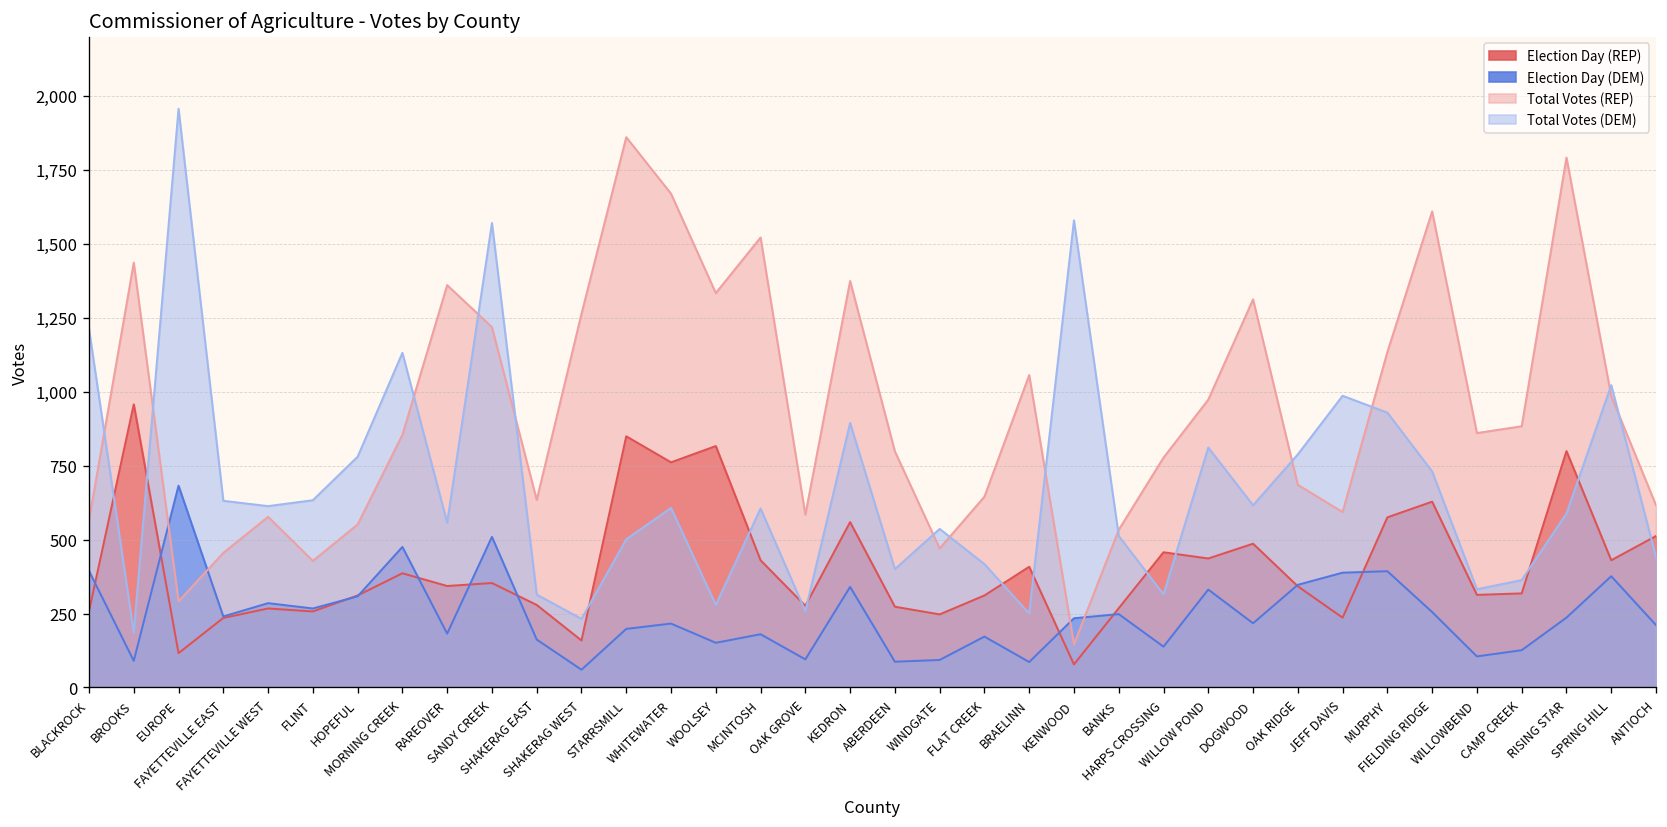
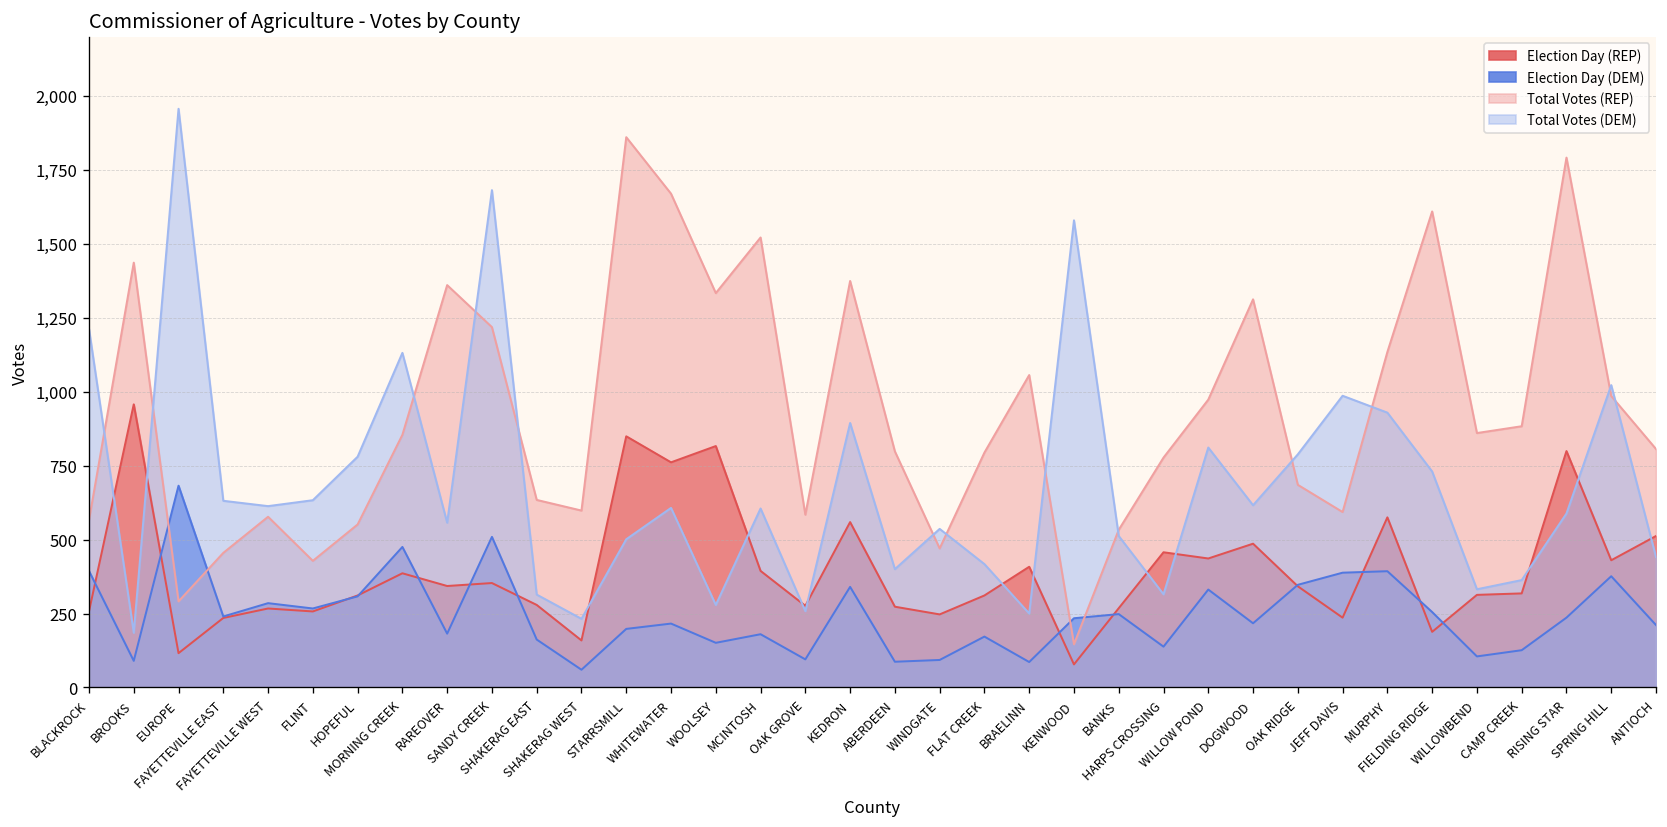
  {
    "Election Day (REP)": {
      "BLACKROCK": "260",
      "BROOKS": "960",
      "EUROPE": "120",
      "FAYETTEVILLE WEST": "270",
      "MORNING CREEK": "390",
      "RAREOVER": "340",
      "SANDY CREEK": "350",
      "SHAKERAG EAST": "280",
      "SHAKERAG WEST": "160",
      "STARRSMILL": "850",
      "WHITEWATER": "760",
      "WOOLSEY": "820",
-     "MCINTOSH": "430",
+     "MCINTOSH": "390",
      "OAK GROVE": "280",
      "KEDRON": "560",
      "ABERDEEN": "270",
      "WINDGATE": "250",
      "FLAT CREEK": "310",
      "BRAELINN": "410",
      "KENWOOD": "80",
      "BANKS": "270",
      "HARPS CROSSING": "460",
      "WILLOW POND": "440",
      "DOGWOOD": "490",
      "JEFF DAVIS": "240",
      "MURPHY": "580",
-     "FIELDING RIDGE": "630",
+     "FIELDING RIDGE": "190",
      "WILLOWBEND": "310",
      "CAMP CREEK": "320",
      "RISING STAR": "800",
      "SPRING HILL": "430",
      "ANTIOCH": "510"
    },
    "Election Day (DEM)": {
      "BLACKROCK": "390",
      "BROOKS": "90",
      "EUROPE": "680",
      "FAYETTEVILLE WEST": "290",
      "MORNING CREEK": "480",
      "RAREOVER": "180",
      "SANDY CREEK": "510",
      "SHAKERAG EAST": "160",
      "SHAKERAG WEST": "60",
      "STARRSMILL": "200",
      "WHITEWATER": "220",
      "WOOLSEY": "150",
      "MCINTOSH": "180",
      "OAK GROVE": "100",
      "KEDRON": "340",
      "ABERDEEN": "90",
      "WINDGATE": "90",
      "FLAT CREEK": "170",
      "BRAELINN": "90",
      "KENWOOD": "230",
      "BANKS": "250",
      "HARPS CROSSING": "140",
      "WILLOW POND": "330",
      "DOGWOOD": "220",
      "JEFF DAVIS": "390",
      "MURPHY": "390",
      "FIELDING RIDGE": "260",
      "WILLOWBEND": "110",
      "CAMP CREEK": "130",
      "RISING STAR": "240",
      "SPRING HILL": "380",
      "ANTIOCH": "210"
    },
    "Total Votes (REP)": {
      "BLACKROCK": "570",
      "BROOKS": "1,440",
      "EUROPE": "290",
      "FAYETTEVILLE EAST": "460",
      "FAYETTEVILLE WEST": "580",
      "FLINT": "430",
      "HOPEFUL": "550",
      "MORNING CREEK": "850",
      "RAREOVER": "1,360",
      "SANDY CREEK": "1,220",
      "SHAKERAG EAST": "630",
-     "SHAKERAG WEST": "1,260",
+     "SHAKERAG WEST": "600",
      "STARRSMILL": "1,860",
      "WHITEWATER": "1,670",
      "WOOLSEY": "1,330",
      "MCINTOSH": "1,520",
      "OAK GROVE": "580",
      "KEDRON": "1,370",
      "ABERDEEN": "800",
      "WINDGATE": "470",
-     "FLAT CREEK": "650",
+     "FLAT CREEK": "790",
      "BRAELINN": "1,060",
      "KENWOOD": "150",
      "BANKS": "530",
      "HARPS CROSSING": "780",
      "WILLOW POND": "970",
      "DOGWOOD": "1,310",
      "OAK RIDGE": "690",
      "JEFF DAVIS": "590",
      "MURPHY": "1,130",
      "FIELDING RIDGE": "1,610",
      "WILLOWBEND": "860",
      "CAMP CREEK": "880",
      "RISING STAR": "1,790",
      "SPRING HILL": "990",
-     "ANTIOCH": "620"
+     "ANTIOCH": "810"
    },
    "Total Votes (DEM)": {
      "BLACKROCK": "1,210",
      "BROOKS": "190",
      "EUROPE": "1,960",
      "FAYETTEVILLE EAST": "630",
      "FAYETTEVILLE WEST": "610",
      "FLINT": "630",
      "HOPEFUL": "780",
      "MORNING CREEK": "1,130",
      "RAREOVER": "560",
-     "SANDY CREEK": "1,570",
+     "SANDY CREEK": "1,680",
      "SHAKERAG EAST": "310",
      "SHAKERAG WEST": "230",
      "STARRSMILL": "500",
      "WHITEWATER": "610",
      "WOOLSEY": "280",
      "MCINTOSH": "610",
      "OAK GROVE": "260",
      "KEDRON": "890",
      "ABERDEEN": "400",
      "WINDGATE": "540",
      "FLAT CREEK": "420",
      "BRAELINN": "250",
      "KENWOOD": "1,580",
      "BANKS": "510",
      "HARPS CROSSING": "320",
      "WILLOW POND": "810",
      "DOGWOOD": "620",
      "OAK RIDGE": "790",
      "JEFF DAVIS": "990",
      "MURPHY": "930",
      "FIELDING RIDGE": "730",
      "WILLOWBEND": "330",
      "CAMP CREEK": "360",
      "RISING STAR": "590",
      "SPRING HILL": "1,020",
      "ANTIOCH": "440"
    }
  }
